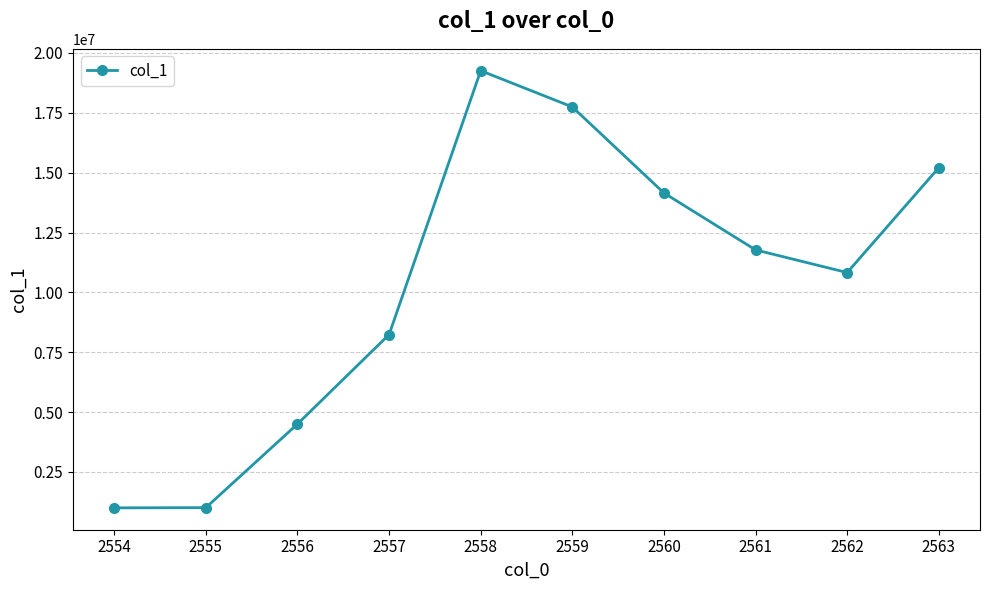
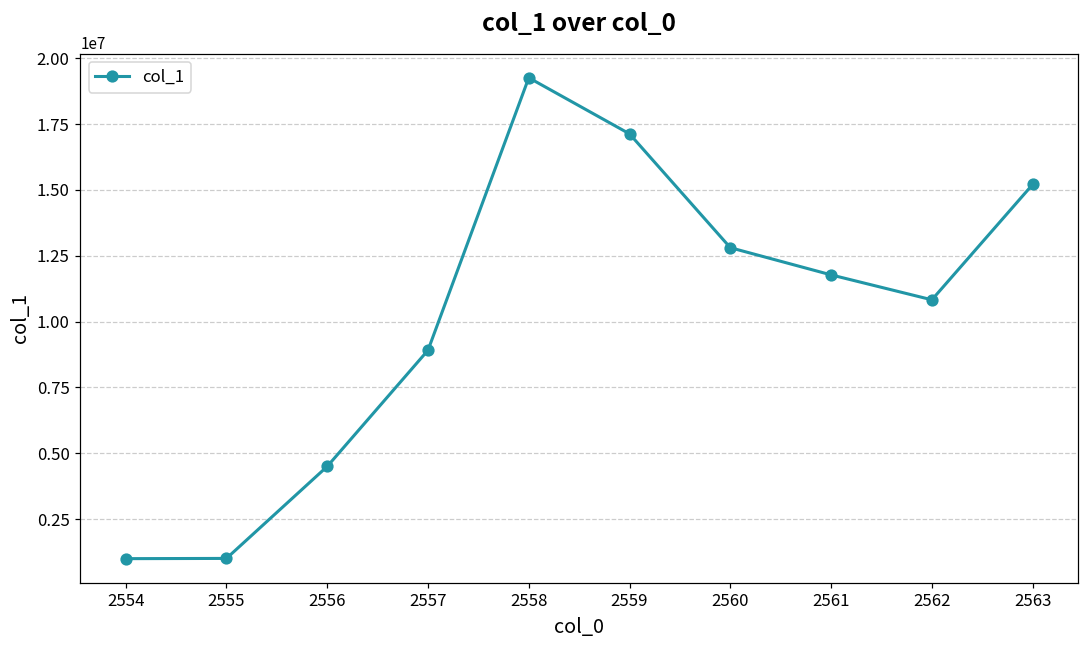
  {
    "2554": 1000000,
    "2555": 1000000,
    "2556": 4500000,
-   "2557": 8200000,
+   "2557": 8900000,
    "2558": 19300000,
-   "2559": 17700000,
-   "2560": 14200000,
+   "2559": 17100000,
+   "2560": 12800000,
    "2561": 11800000,
    "2562": 10800000,
    "2563": 15200000
  }
